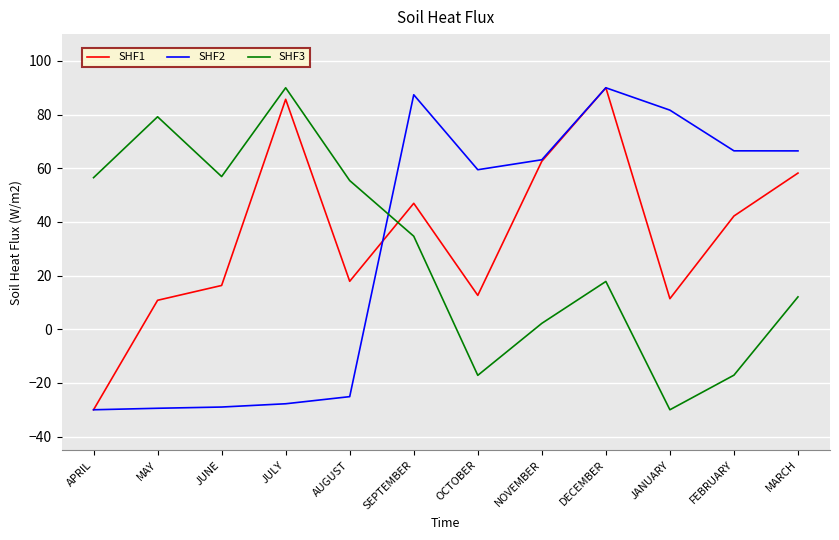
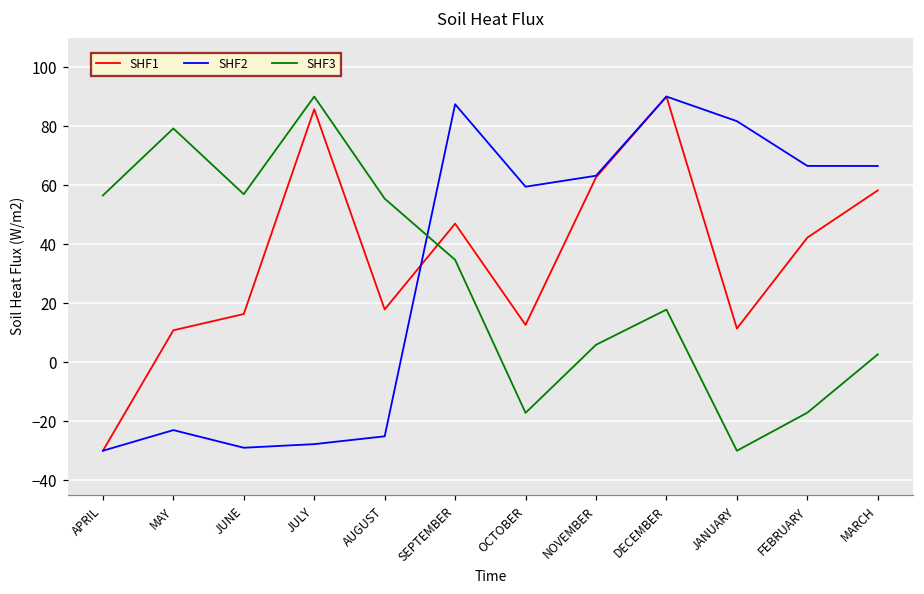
  {
    "SHF1": {
      "MAY": 11,
      "JUNE": 16,
      "JULY": 86,
      "AUGUST": 18,
      "SEPTEMBER": 47,
      "OCTOBER": 13,
      "JANUARY": 11,
      "FEBRUARY": 42,
      "MARCH": 58
    },
    "SHF2": {
-     "MAY": -29,
+     "MAY": -23,
      "JUNE": -29,
      "JULY": -28,
      "AUGUST": -25,
      "SEPTEMBER": 87,
      "OCTOBER": 59,
      "JANUARY": 82,
      "FEBRUARY": 67,
      "MARCH": 66
    },
    "SHF3": {
      "APRIL": 57,
      "MAY": 79,
      "JUNE": 57,
      "JULY": 90,
      "AUGUST": 55,
      "SEPTEMBER": 35,
      "OCTOBER": -17,
-     "NOVEMBER": 2,
+     "NOVEMBER": 6,
      "DECEMBER": 18,
      "JANUARY": -30,
      "FEBRUARY": -17,
-     "MARCH": 12
+     "MARCH": 3
    }
  }
